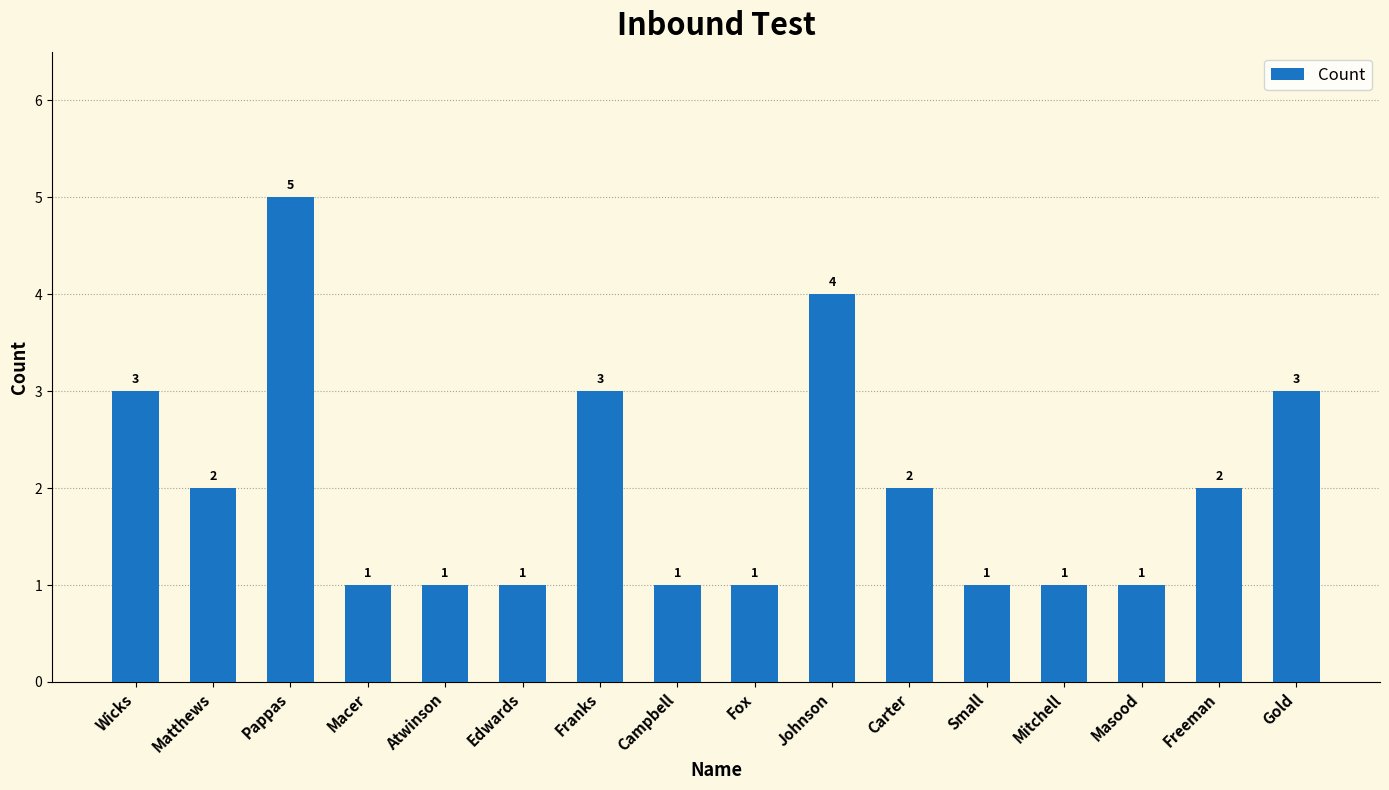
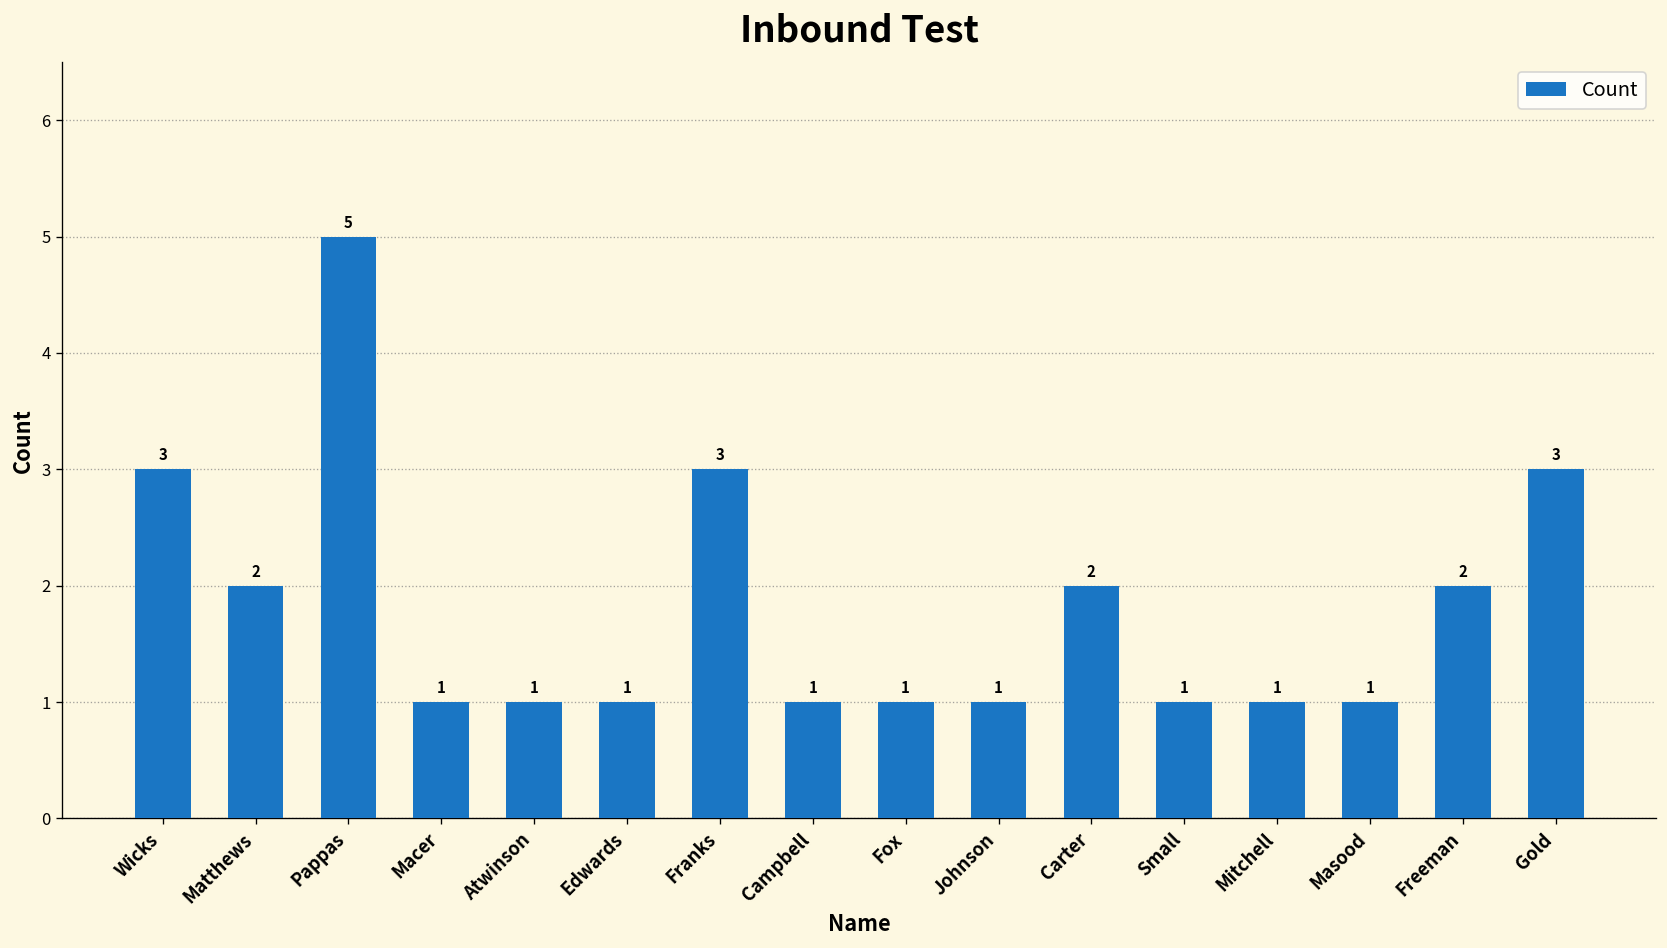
  {
    "Wicks": 3,
    "Matthews": 2,
    "Pappas": 5,
    "Macer": 1,
    "Atwinson": 1,
    "Edwards": 1,
    "Franks": 3,
    "Campbell": 1,
    "Fox": 1,
-   "Johnson": 4,
+   "Johnson": 1,
    "Carter": 2,
    "Small": 1,
    "Mitchell": 1,
    "Masood": 1,
    "Freeman": 2,
    "Gold": 3
  }
